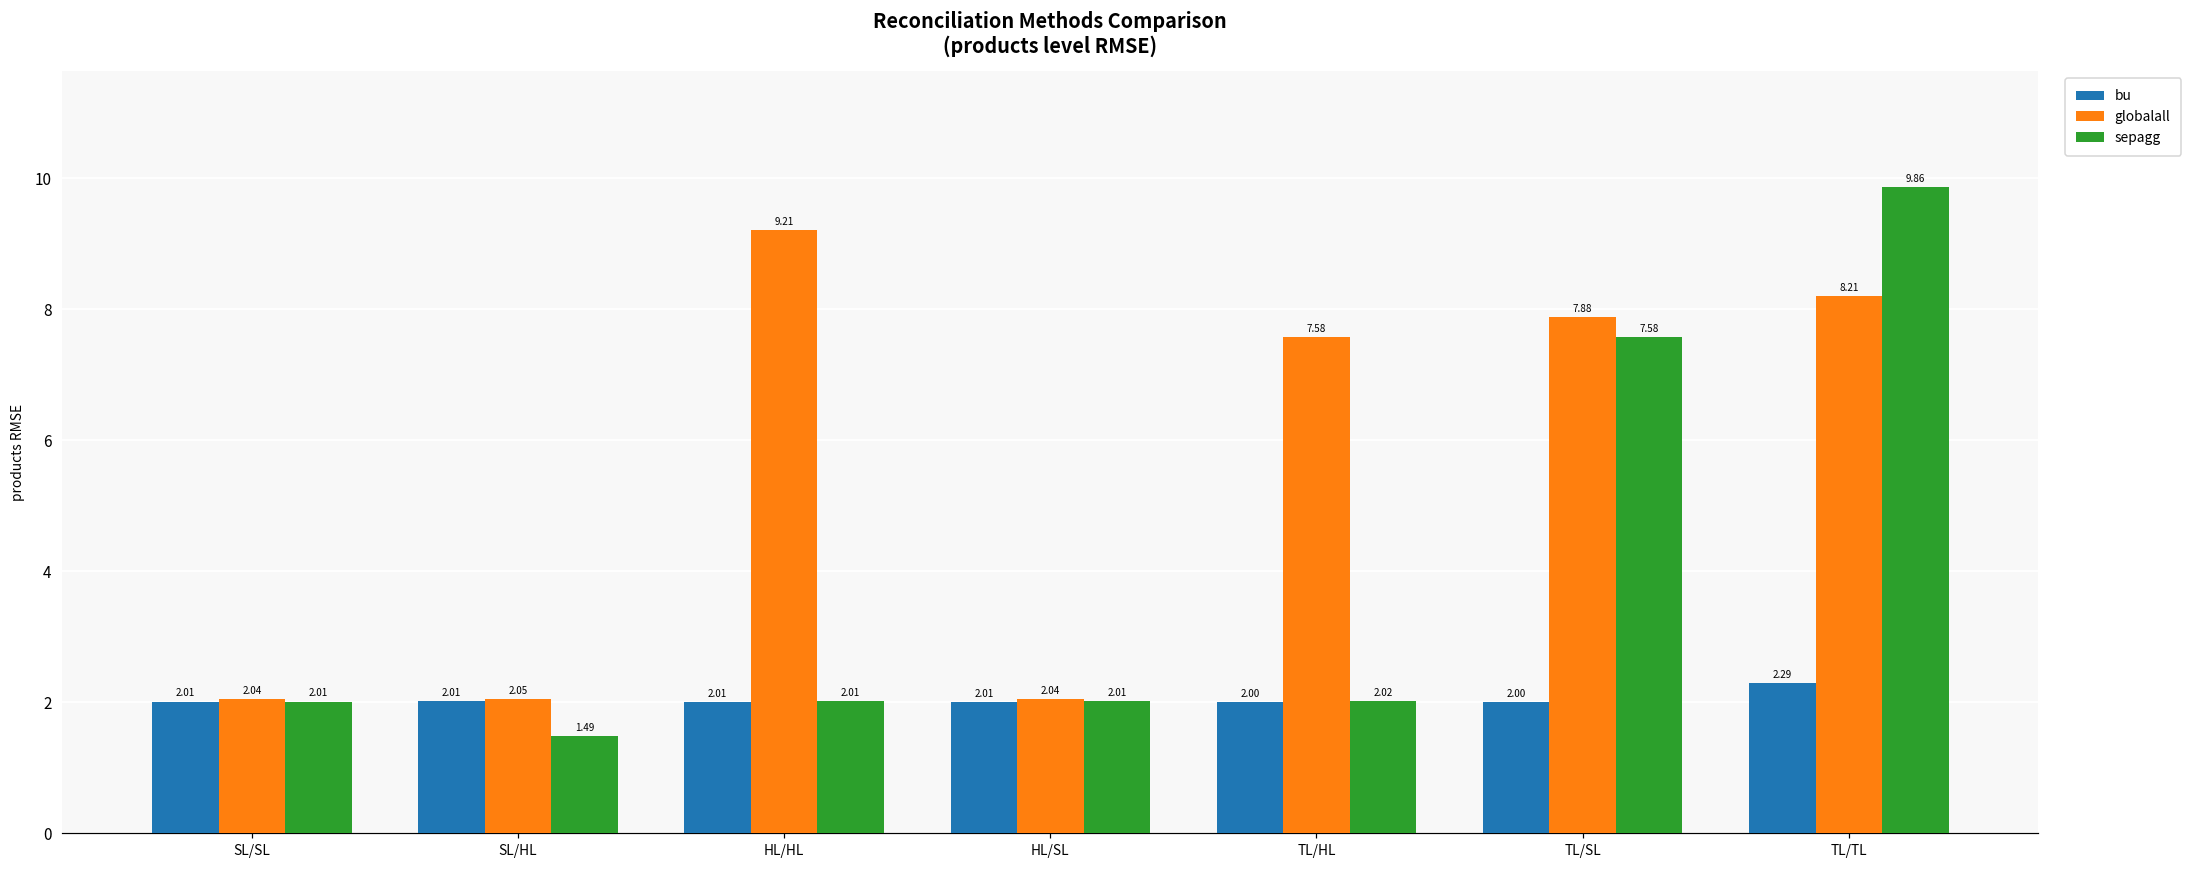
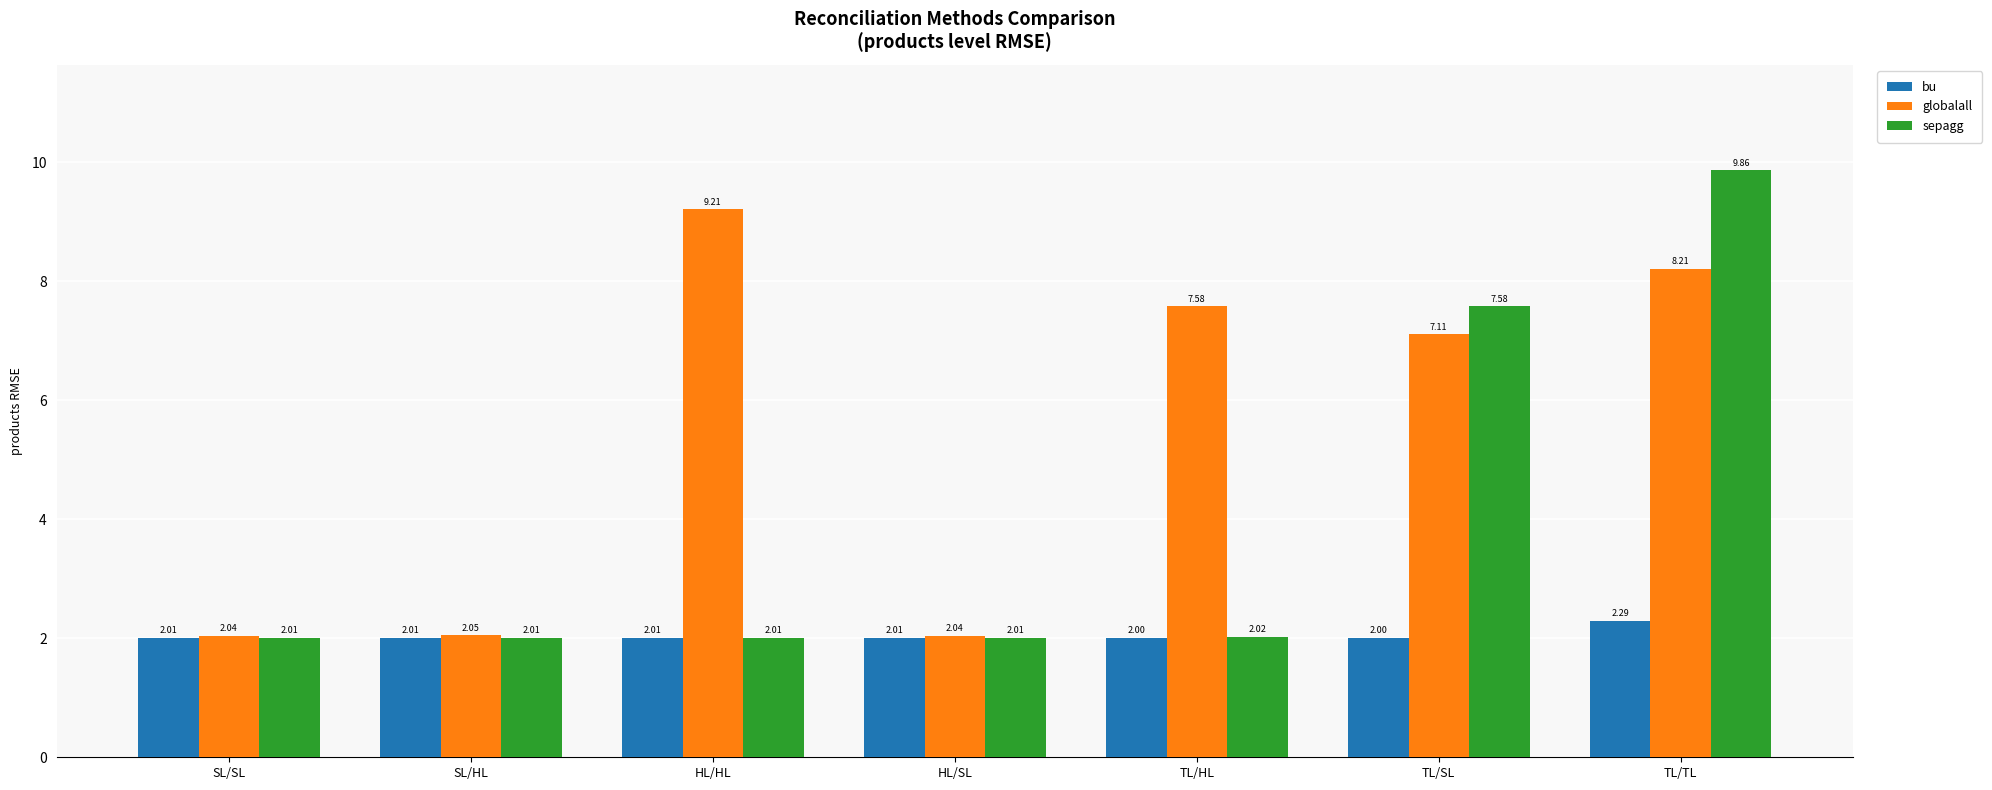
  {
    "bu": {
      "SL/SL": 2.01,
      "SL/HL": 2.01,
      "HL/HL": 2.01,
      "HL/SL": 2.01,
      "TL/HL": 2.00,
      "TL/SL": 2.00,
      "TL/TL": 2.29
    },
    "globalall": {
      "SL/SL": 2.04,
      "SL/HL": 2.05,
      "HL/HL": 9.21,
      "HL/SL": 2.04,
      "TL/HL": 7.58,
-     "TL/SL": 7.88,
+     "TL/SL": 7.11,
      "TL/TL": 8.21
    },
    "sepagg": {
      "SL/SL": 2.01,
-     "SL/HL": 1.49,
+     "SL/HL": 2.01,
      "HL/HL": 2.01,
      "HL/SL": 2.01,
      "TL/HL": 2.02,
      "TL/SL": 7.58,
      "TL/TL": 9.86
    }
  }
